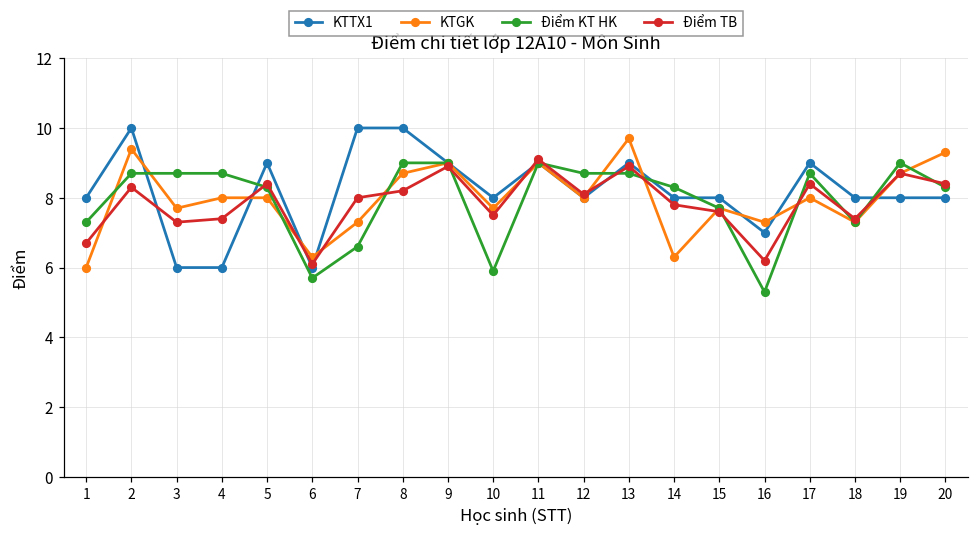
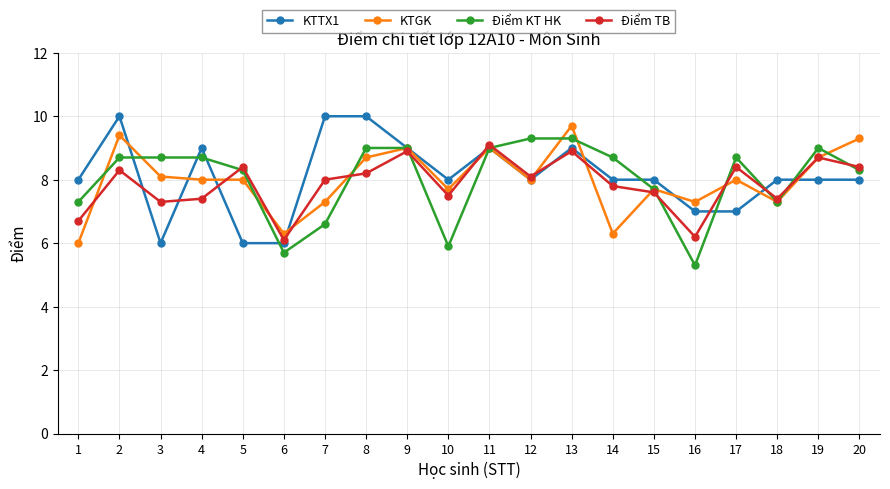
  {
    "KTTX1": {
      "1": 8,
      "2": 10,
      "3": 6,
-     "4": 6,
-     "5": 9,
+     "4": 9,
+     "5": 6,
      "6": 6,
      "7": 10,
      "8": 10,
      "10": 8,
      "13": 9,
      "14": 8,
      "15": 8,
      "16": 7,
-     "17": 9,
+     "17": 7,
      "18": 8,
      "19": 8,
      "20": 8
    },
    "KTGK": {
      "1": 6.0,
      "2": 9.4,
-     "3": 7.7,
+     "3": 8.1,
      "4": 8.0,
      "5": 8.0,
      "6": 6.3,
      "7": 7.3,
      "8": 8.7,
      "10": 7.7,
      "13": 9.7,
      "14": 6.3,
      "16": 7.3,
      "17": 8.0,
      "20": 9.3
    },
    "Điểm KT HK": {
      "1": 7.3,
      "2": 8.7,
      "3": 8.7,
      "4": 8.7,
      "5": 8.3,
      "6": 5.7,
      "7": 6.6,
      "8": 9.0,
      "10": 5.9,
-     "12": 8.7,
-     "13": 8.7,
-     "14": 8.3,
+     "12": 9.3,
+     "13": 9.3,
+     "14": 8.7,
      "16": 5.3,
      "17": 8.7,
      "19": 9.0,
      "20": 8.3
    },
    "Điểm TB": {
      "1": 6.7,
      "2": 8.3,
      "3": 7.3,
      "4": 7.4,
      "5": 8.4,
      "6": 6.1,
      "7": 8.0,
      "8": 8.2,
      "9": 8.9,
      "10": 7.5,
      "11": 9.1,
      "12": 8.1,
      "13": 8.9,
      "14": 7.8,
      "15": 7.6,
      "16": 6.2,
      "17": 8.4,
      "18": 7.4,
      "20": 8.4
    }
  }
